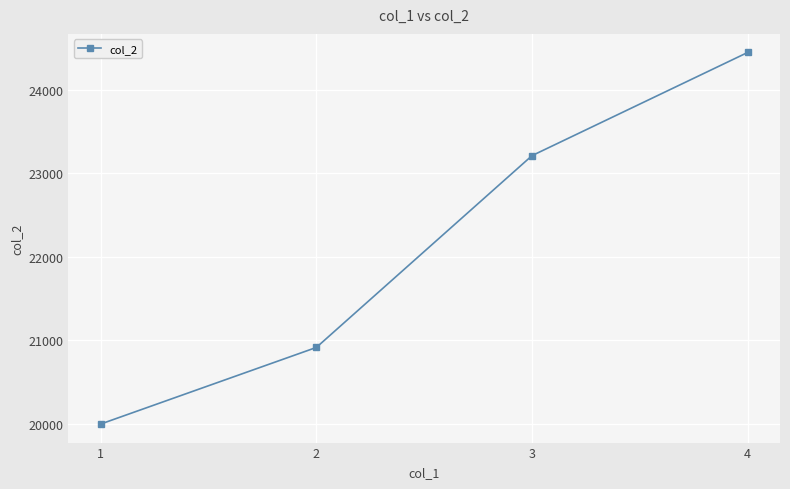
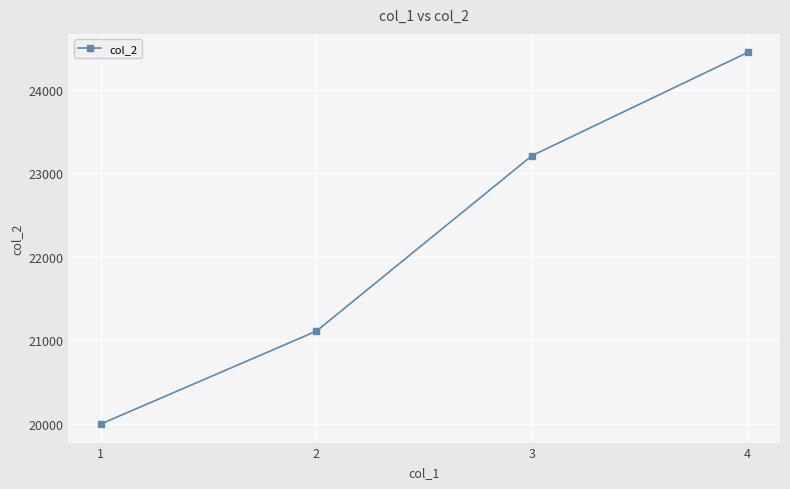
  {
    "1": 20000,
-   "2": 20900,
+   "2": 21100,
    "3": 23200,
    "4": 24400
  }
